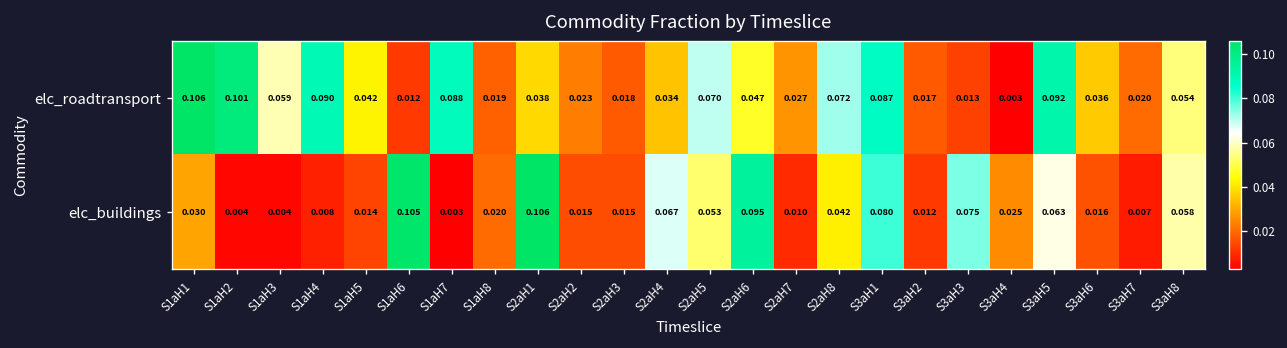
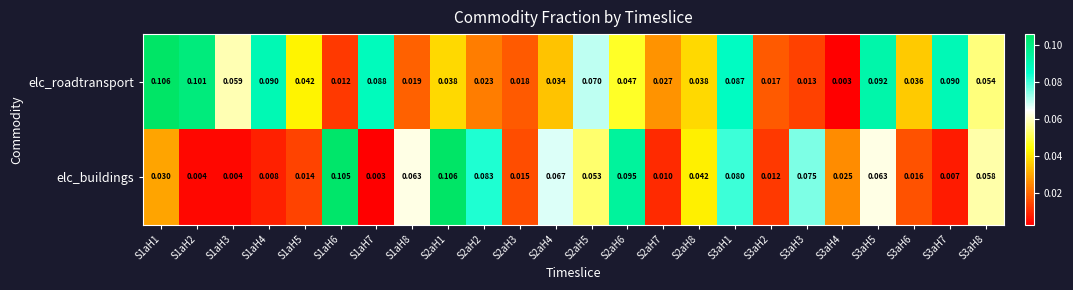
  {
    "elc_roadtransport": {
      "S1aH1": 0.106,
      "S1aH2": 0.101,
      "S1aH3": 0.059,
      "S1aH4": 0.090,
      "S1aH5": 0.042,
      "S1aH6": 0.012,
      "S1aH7": 0.088,
      "S1aH8": 0.019,
      "S2aH1": 0.038,
      "S2aH2": 0.023,
      "S2aH3": 0.018,
      "S2aH4": 0.034,
      "S2aH5": 0.070,
      "S2aH6": 0.047,
      "S2aH7": 0.027,
-     "S2aH8": 0.072,
+     "S2aH8": 0.038,
      "S3aH1": 0.087,
      "S3aH2": 0.017,
      "S3aH3": 0.013,
      "S3aH4": 0.003,
      "S3aH5": 0.092,
      "S3aH6": 0.036,
-     "S3aH7": 0.020,
+     "S3aH7": 0.090,
      "S3aH8": 0.054
    },
    "elc_buildings": {
      "S1aH1": 0.030,
      "S1aH2": 0.004,
      "S1aH3": 0.004,
      "S1aH4": 0.008,
      "S1aH5": 0.014,
      "S1aH6": 0.105,
      "S1aH7": 0.003,
-     "S1aH8": 0.020,
+     "S1aH8": 0.063,
      "S2aH1": 0.106,
-     "S2aH2": 0.015,
+     "S2aH2": 0.083,
      "S2aH3": 0.015,
      "S2aH4": 0.067,
      "S2aH5": 0.053,
      "S2aH6": 0.095,
      "S2aH7": 0.010,
      "S2aH8": 0.042,
      "S3aH1": 0.080,
      "S3aH2": 0.012,
      "S3aH3": 0.075,
      "S3aH4": 0.025,
      "S3aH5": 0.063,
      "S3aH6": 0.016,
      "S3aH7": 0.007,
      "S3aH8": 0.058
    }
  }
